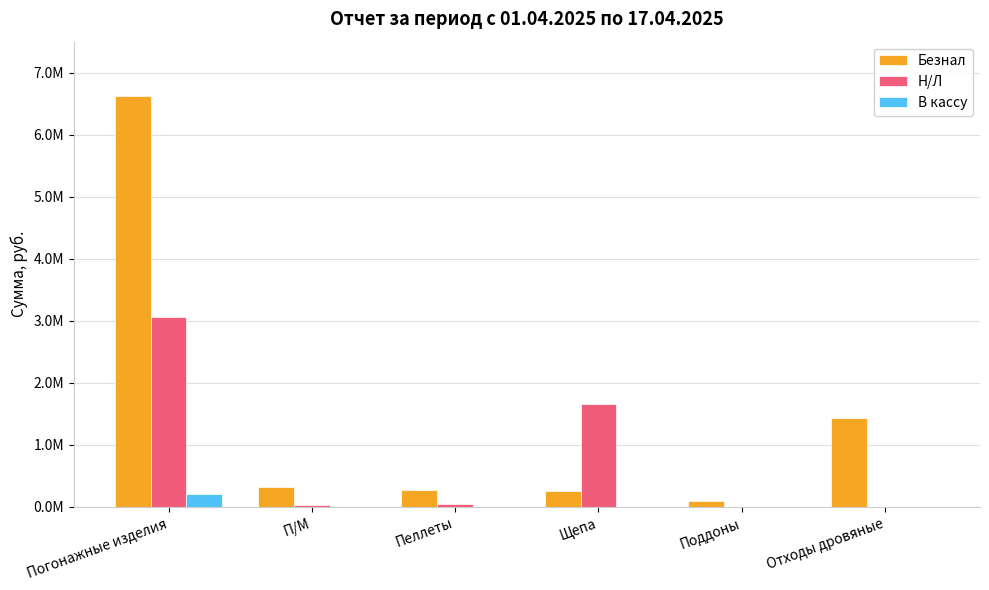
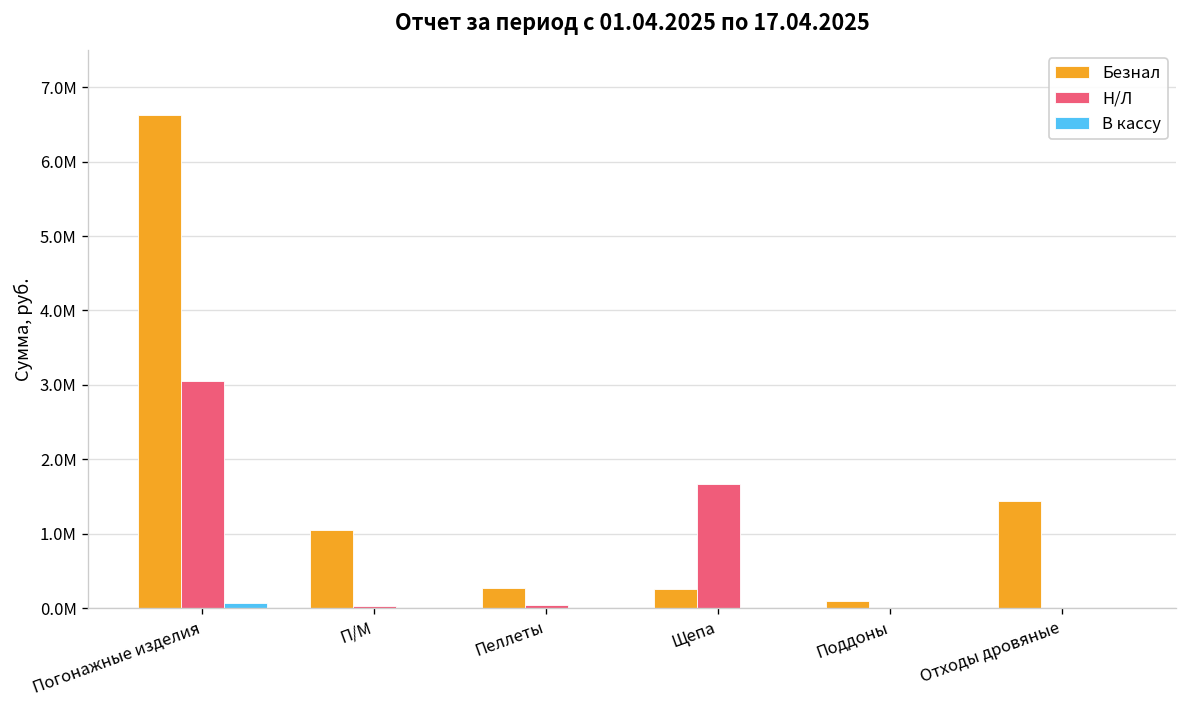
  {
    "Безнал": {
      "Погонажные изделия": "6.6М",
-     "П/М": "0.3М",
+     "П/М": "1.0М",
      "Пеллеты": "0.3М",
      "Щепа": "0.3М",
      "Поддоны": "0.1М",
      "Отходы дровяные": "1.4М"
    },
    "Н/Л": {
      "Погонажные изделия": "3.1М",
      "Щепа": "1.7М",
      "Поддоны": "0.0М"
    },
    "В кассу": {
-     "Погонажные изделия": "0.2М",
+     "Погонажные изделия": "0.1М",
      "П/М": "0.0М",
      "Пеллеты": "0.0М",
      "Щепа": "0.0М",
      "Поддоны": "0.0М",
      "Отходы дровяные": "0.0М"
    }
  }
